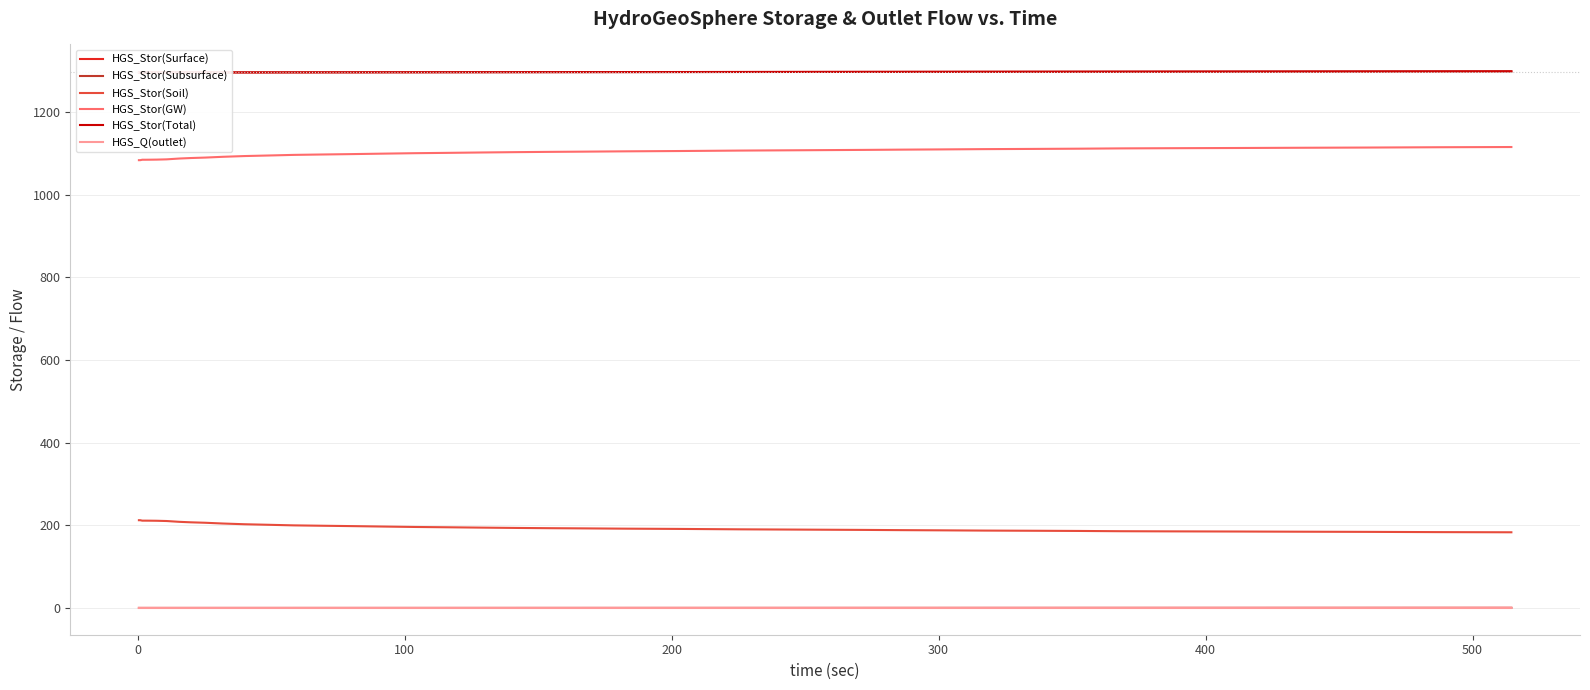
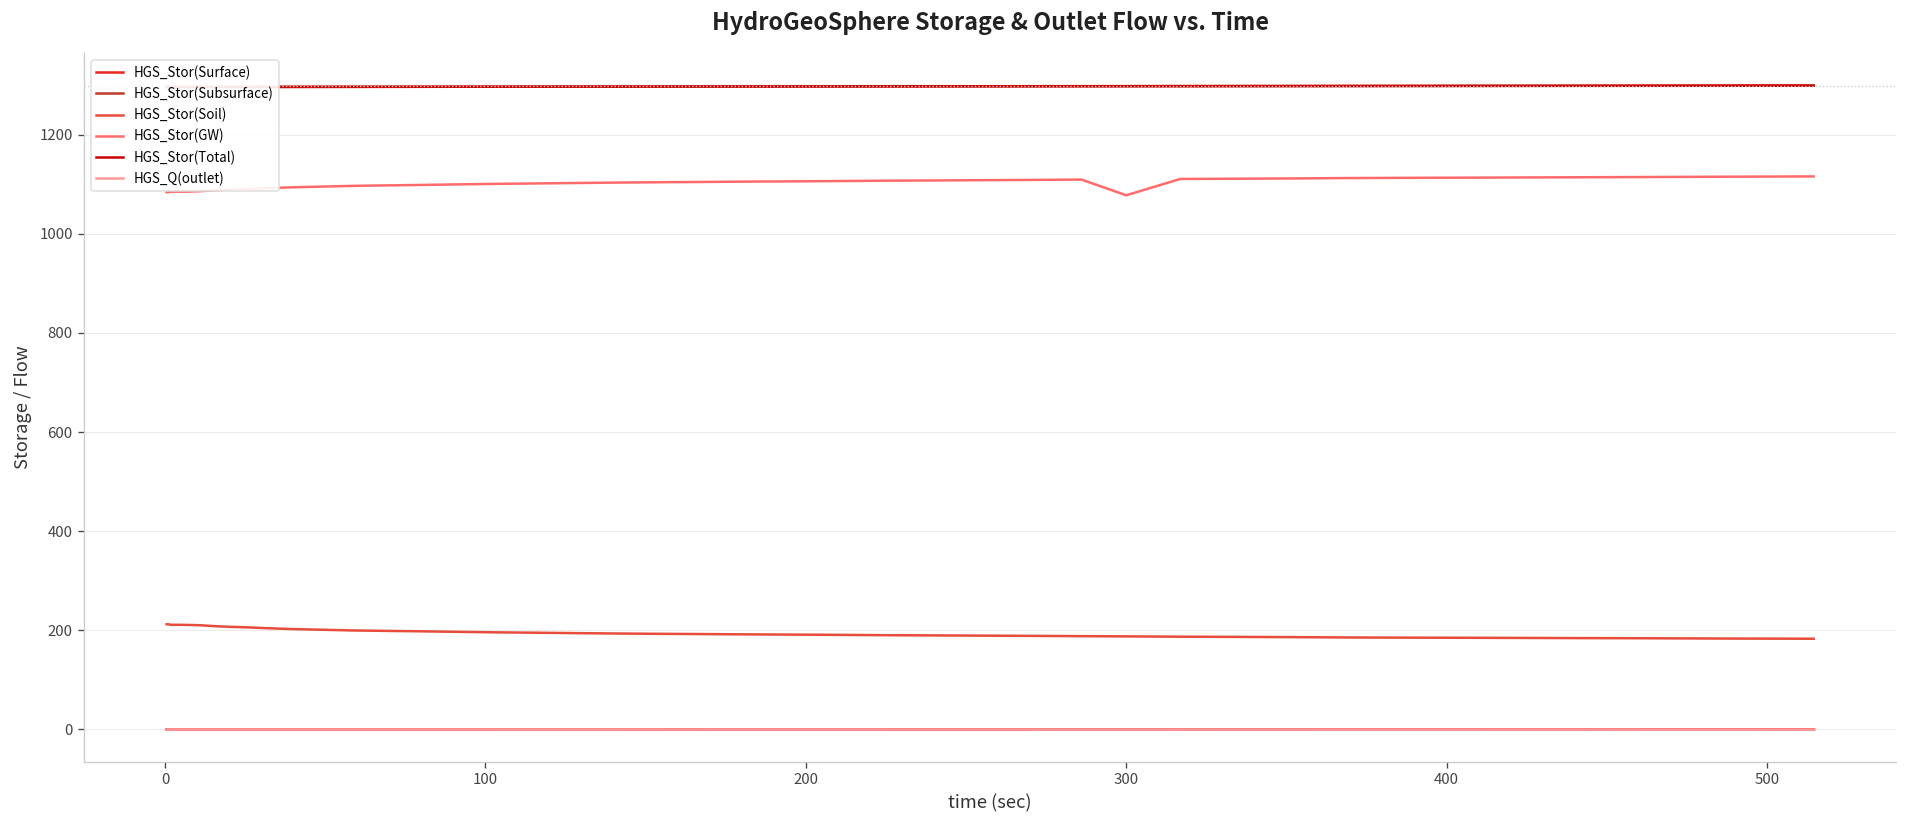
  {
    "HGS_Q(outlet)": {
      "300": 0
    },
    "HGS_Stor(GW)": {
-     "300": 1110
+     "300": 1080
    }
  }
